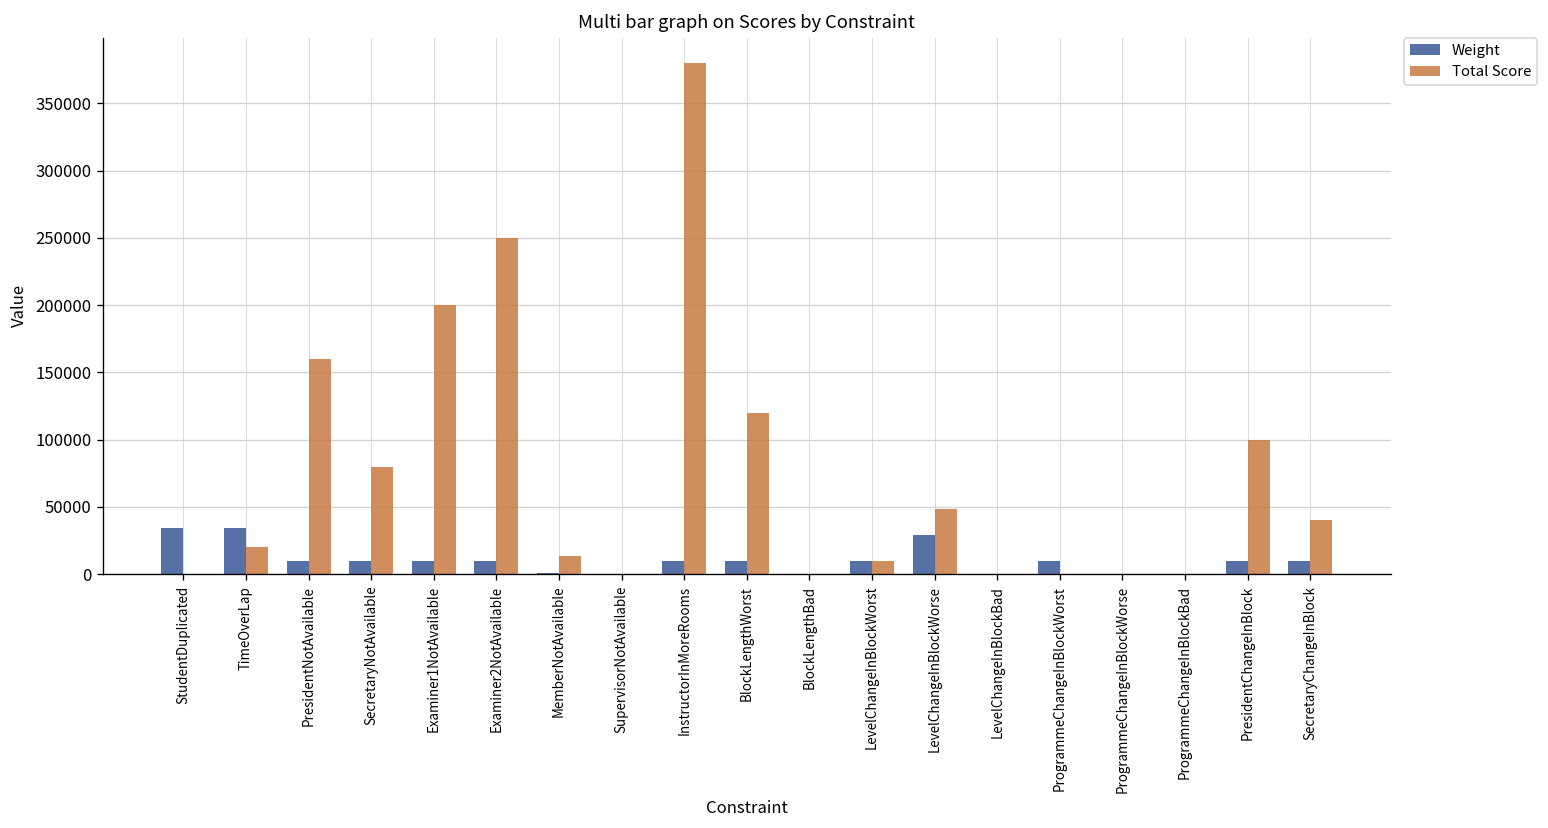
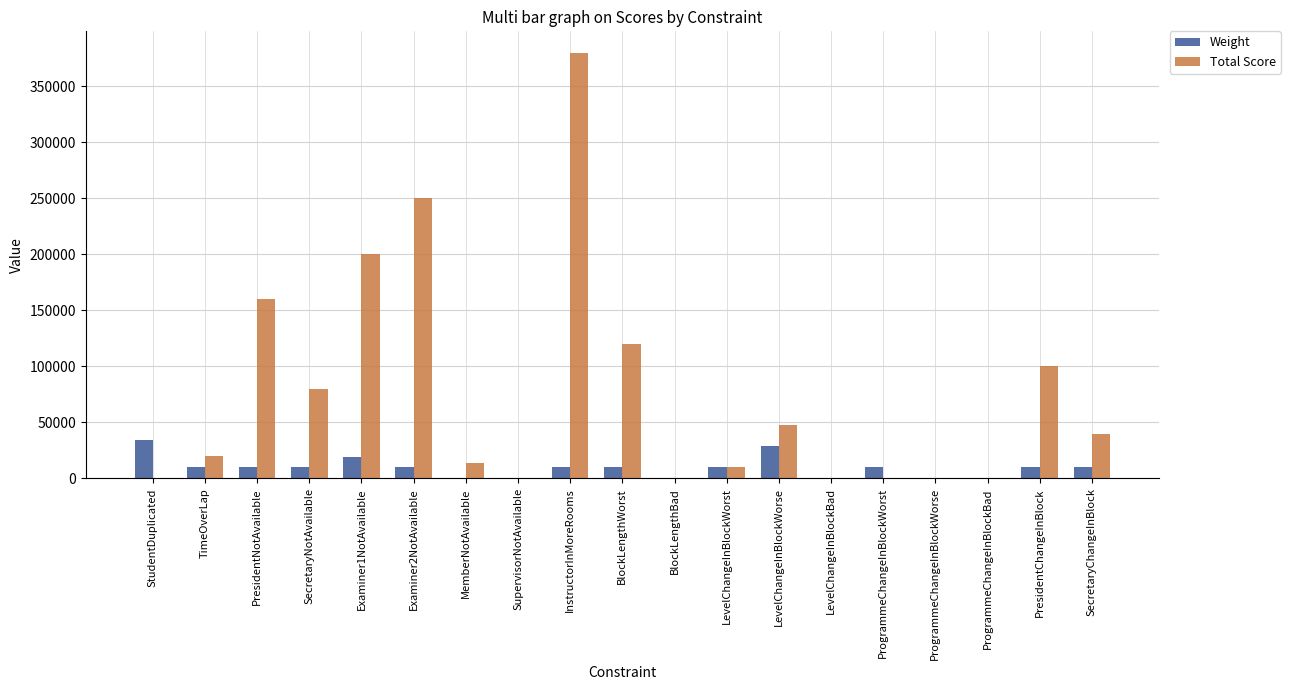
  {
    "Weight": {
      "StudentDuplicated": 34000,
-     "TimeOverLap": 35000,
+     "TimeOverLap": 10000,
      "PresidentNotAvailable": 10000,
      "SecretaryNotAvailable": 10000,
-     "Examiner1NotAvailable": 10000,
+     "Examiner1NotAvailable": 19000,
      "Examiner2NotAvailable": 10000,
      "InstructorInMoreRooms": 10000,
      "BlockLengthWorst": 10000,
      "LevelChangeInBlockWorst": 10000,
      "LevelChangeInBlockWorse": 29000,
      "ProgrammeChangeInBlockWorst": 10000,
      "PresidentChangeInBlock": 10000,
      "SecretaryChangeInBlock": 10000
    },
    "Total Score": {
      "StudentDuplicated": 0,
      "TimeOverLap": 20000,
      "PresidentNotAvailable": 160000,
      "SecretaryNotAvailable": 80000,
      "Examiner1NotAvailable": 200000,
      "Examiner2NotAvailable": 250000,
      "MemberNotAvailable": 14000,
      "InstructorInMoreRooms": 380000,
      "BlockLengthWorst": 120000,
      "LevelChangeInBlockWorst": 10000,
      "LevelChangeInBlockWorse": 48000,
      "ProgrammeChangeInBlockWorst": 0,
      "ProgrammeChangeInBlockWorse": 0,
      "PresidentChangeInBlock": 100000,
      "SecretaryChangeInBlock": 40000
    }
  }
